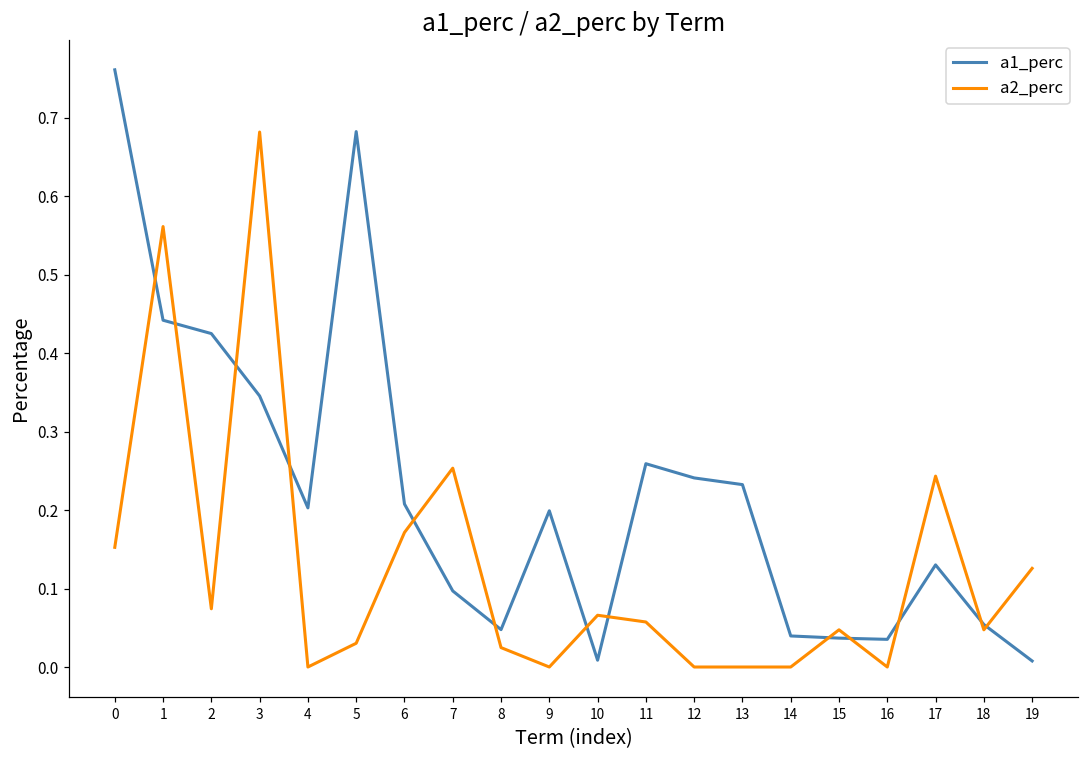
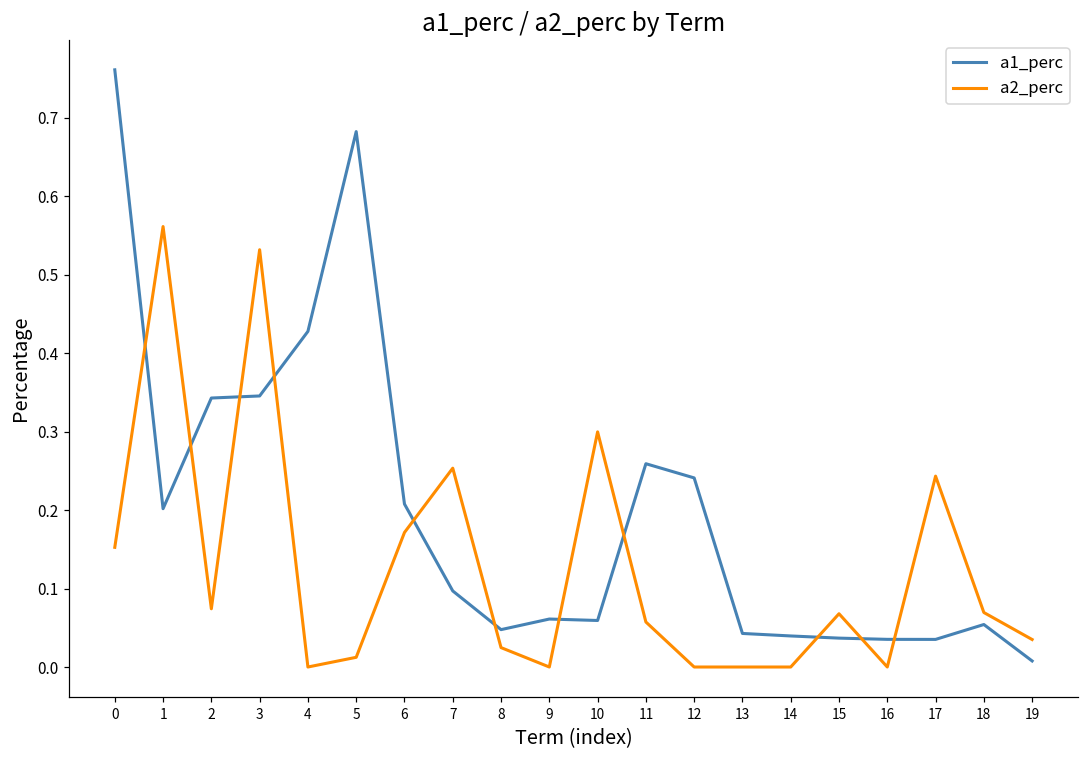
  {
    "a1_perc": {
      "0": 0.76,
-     "1": 0.44,
-     "2": 0.43,
+     "1": 0.20,
+     "2": 0.34,
      "3": 0.35,
-     "4": 0.20,
+     "4": 0.43,
      "5": 0.68,
      "6": 0.21,
      "7": 0.10,
      "8": 0.05,
-     "9": 0.20,
-     "10": 0.01,
+     "9": 0.06,
+     "10": 0.06,
      "11": 0.26,
      "12": 0.24,
-     "13": 0.23,
+     "13": 0.04,
      "14": 0.04,
      "15": 0.04,
      "16": 0.04,
-     "17": 0.13,
+     "17": 0.04,
      "18": 0.05,
      "19": 0.01
    },
    "a2_perc": {
      "0": 0.15,
      "1": 0.56,
      "2": 0.07,
-     "3": 0.68,
+     "3": 0.53,
      "4": 0.00,
-     "5": 0.03,
+     "5": 0.01,
      "6": 0.17,
      "7": 0.25,
      "8": 0.02,
      "9": 0.00,
-     "10": 0.07,
+     "10": 0.30,
      "11": 0.06,
      "12": 0.00,
      "13": 0.00,
      "14": 0.00,
-     "15": 0.05,
+     "15": 0.07,
      "16": 0.00,
      "17": 0.24,
-     "18": 0.05,
-     "19": 0.13
+     "18": 0.07,
+     "19": 0.04
    }
  }
